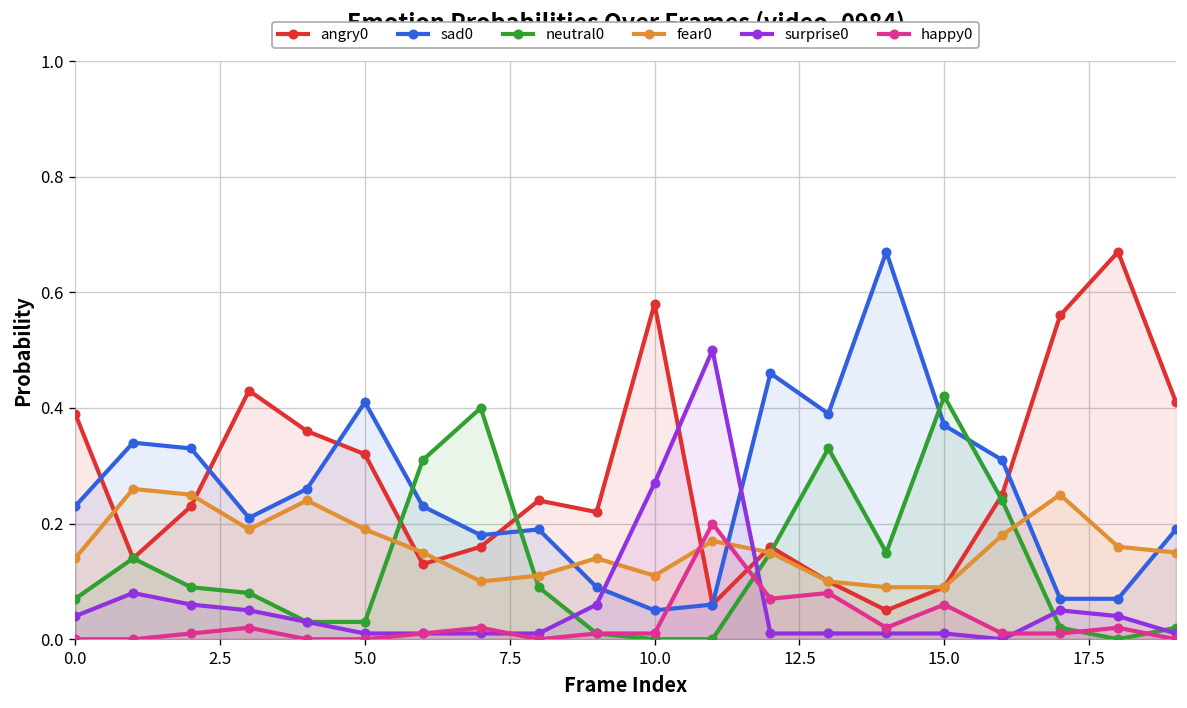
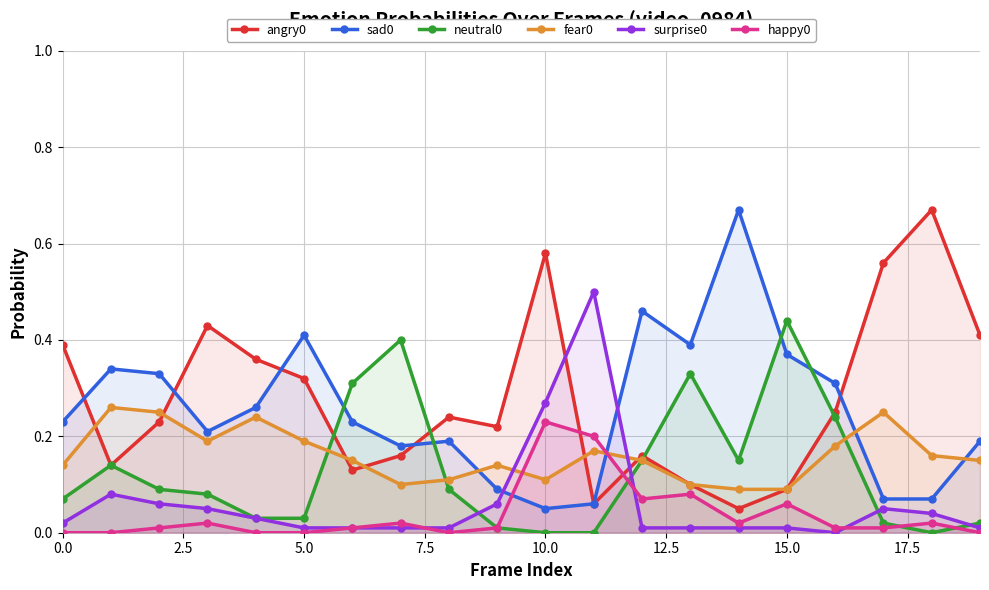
  {
    "angry0": {
      "0.0": 0.39,
      "5.0": 0.32,
      "10.0": 0.58
    },
    "sad0": {
      "0.0": 0.23,
      "5.0": 0.41,
      "10.0": 0.05,
      "15.0": 0.37
    },
    "neutral0": {
      "0.0": 0.07,
      "5.0": 0.03,
      "10.0": 0.00,
-     "15.0": 0.42
+     "15.0": 0.44
    },
    "fear0": {
      "0.0": 0.14,
      "5.0": 0.19,
      "10.0": 0.11
    },
    "surprise0": {
-     "0.0": 0.04,
+     "0.0": 0.02,
      "5.0": 0.01,
      "10.0": 0.27,
      "15.0": 0.01
    },
    "happy0": {
      "0.0": 0.00,
      "5.0": 0.00,
-     "10.0": 0.01,
+     "10.0": 0.23,
      "15.0": 0.06
    }
  }
